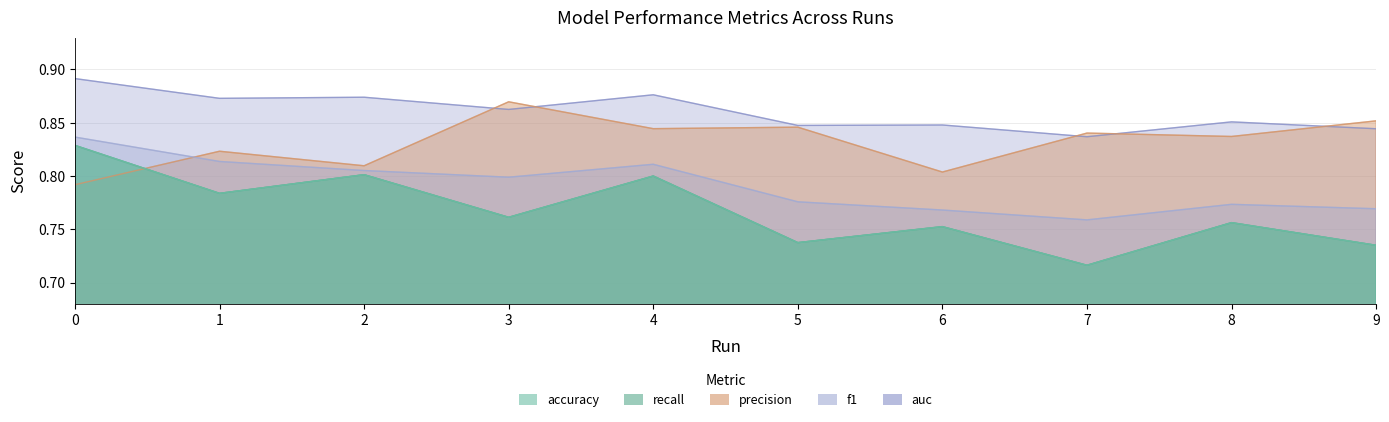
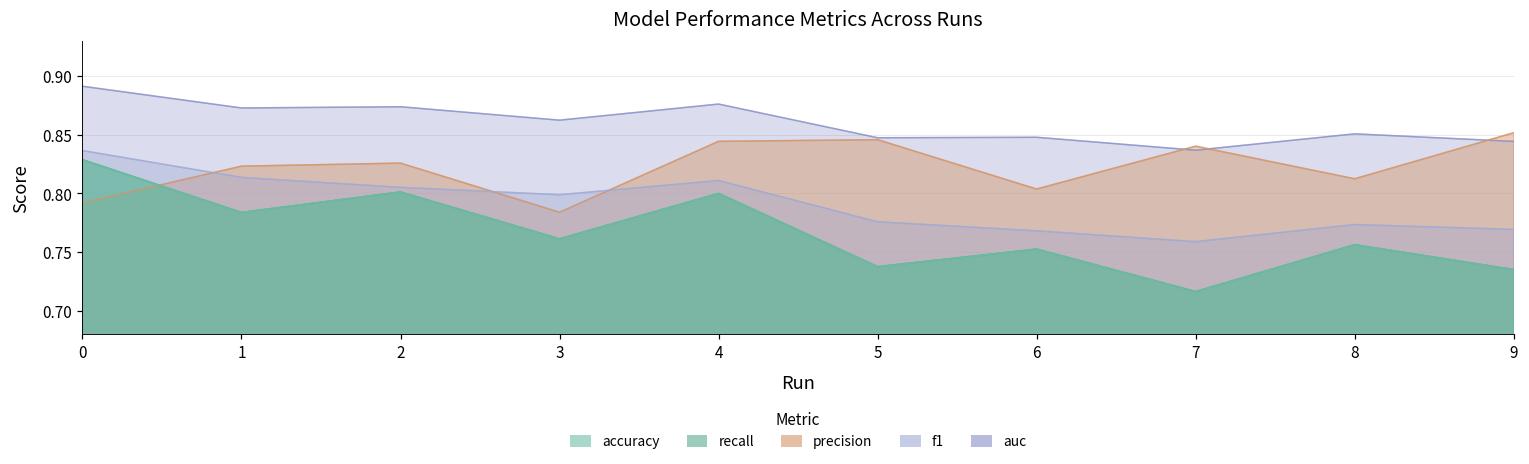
  {
    "precision": {
      "0": 0.792,
      "1": 0.823,
-     "2": 0.810,
-     "3": 0.870,
+     "2": 0.826,
+     "3": 0.784,
      "4": 0.844,
      "6": 0.804,
      "7": 0.840,
-     "8": 0.837,
+     "8": 0.812,
      "9": 0.852
    }
  }
